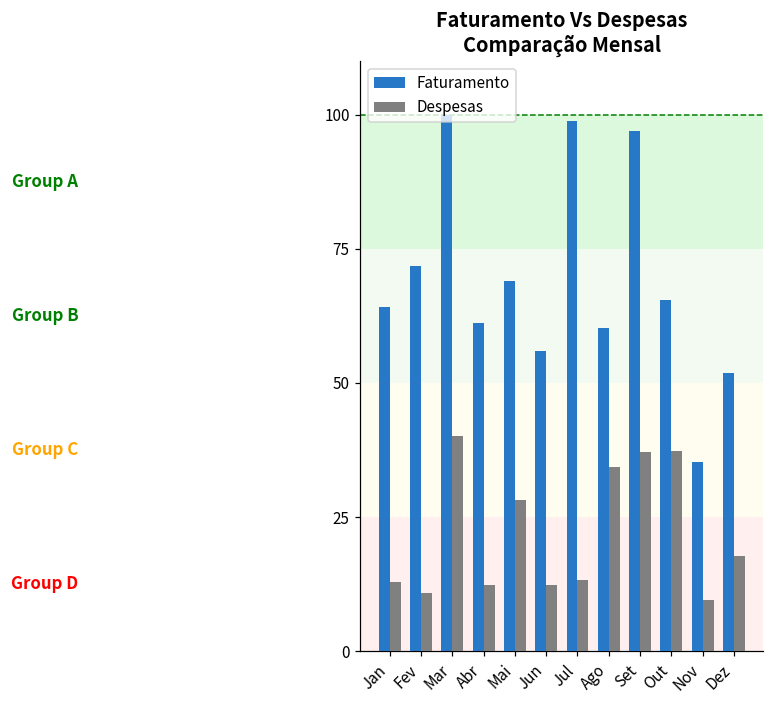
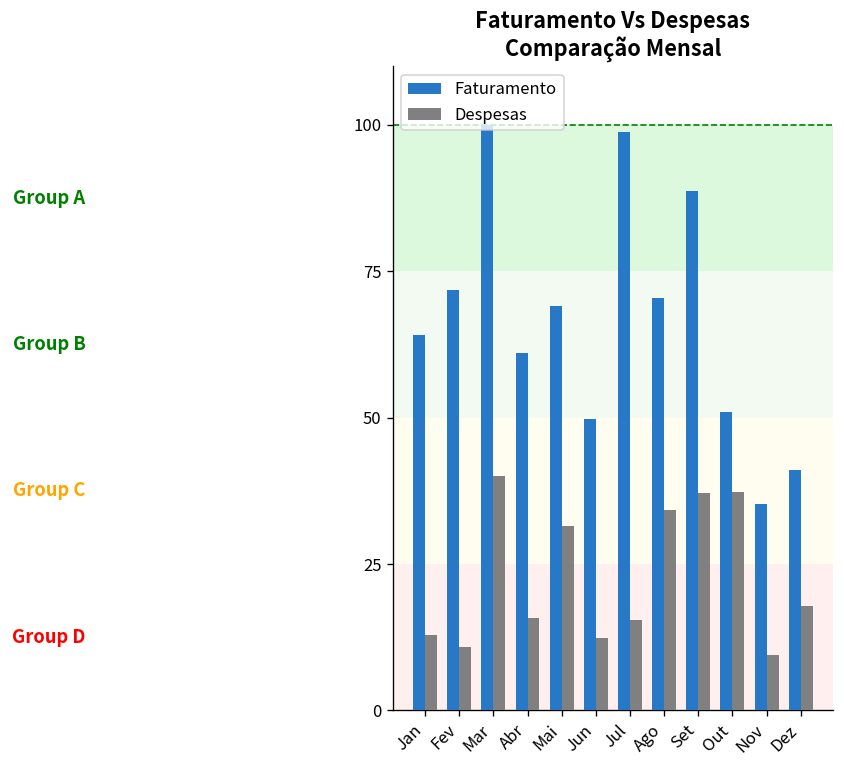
  {
    "Faturamento": {
      "Jan": 64,
      "Fev": 72,
      "Abr": 61,
      "Mai": 69,
-     "Jun": 56,
+     "Jun": 50,
      "Jul": 99,
-     "Ago": 60,
-     "Set": 97,
-     "Out": 65,
+     "Ago": 70,
+     "Set": 89,
+     "Out": 51,
      "Nov": 35,
-     "Dez": 52
+     "Dez": 41
    },
    "Despesas": {
      "Jan": 13,
      "Fev": 11,
      "Mar": 40,
-     "Abr": 12,
-     "Mai": 28,
+     "Abr": 16,
+     "Mai": 31,
      "Jun": 12,
-     "Jul": 13,
+     "Jul": 15,
      "Ago": 34,
      "Set": 37,
      "Out": 37,
      "Nov": 10,
      "Dez": 18
    }
  }
